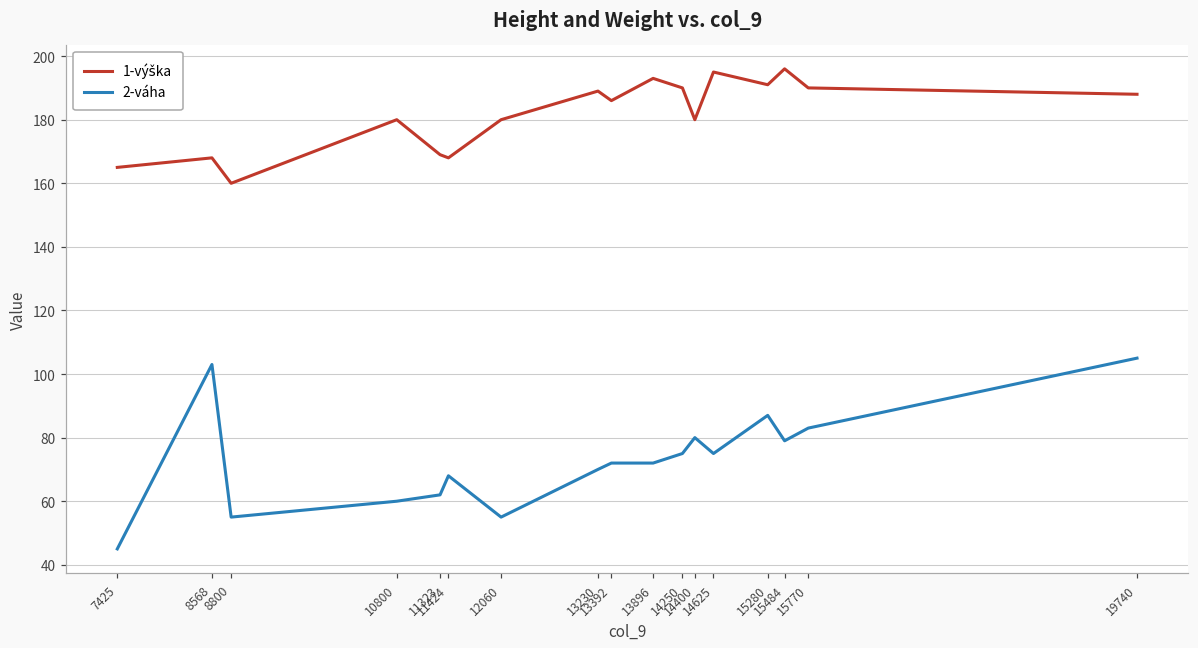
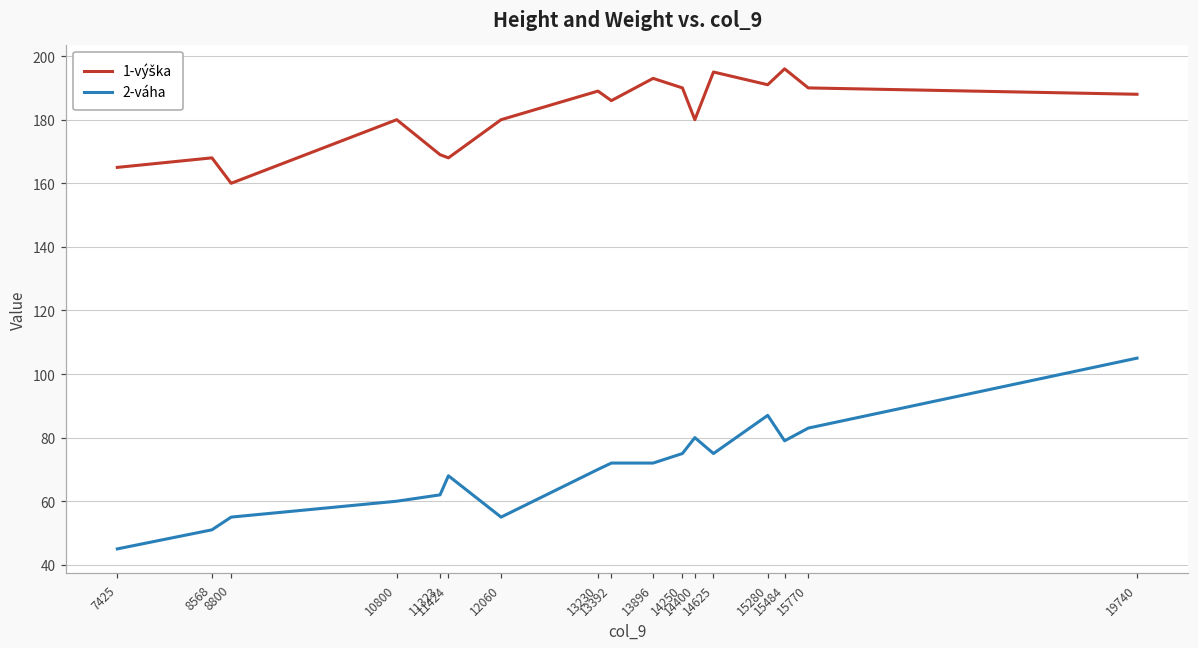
  {
    "1-výška": {
      "7425": 165,
      "8568": 168,
      "8800": 160,
      "10800": 180,
      "11323": 169,
      "11424": 168,
      "12060": 180,
      "13230": 189,
      "13392": 186,
      "13896": 193,
      "14250": 190,
      "14400": 180,
      "14625": 195,
      "15280": 191,
      "15484": 196,
      "15770": 190,
      "19740": 188
    },
    "2-váha": {
      "7425": 45,
-     "8568": 103,
+     "8568": 51,
      "8800": 55,
      "10800": 60,
      "11323": 62,
      "11424": 68,
      "12060": 55,
      "13230": 70,
      "13392": 72,
      "13896": 72,
      "14250": 75,
      "14400": 80,
      "14625": 75,
      "15280": 87,
      "15484": 79,
      "15770": 83,
      "19740": 105
    }
  }
